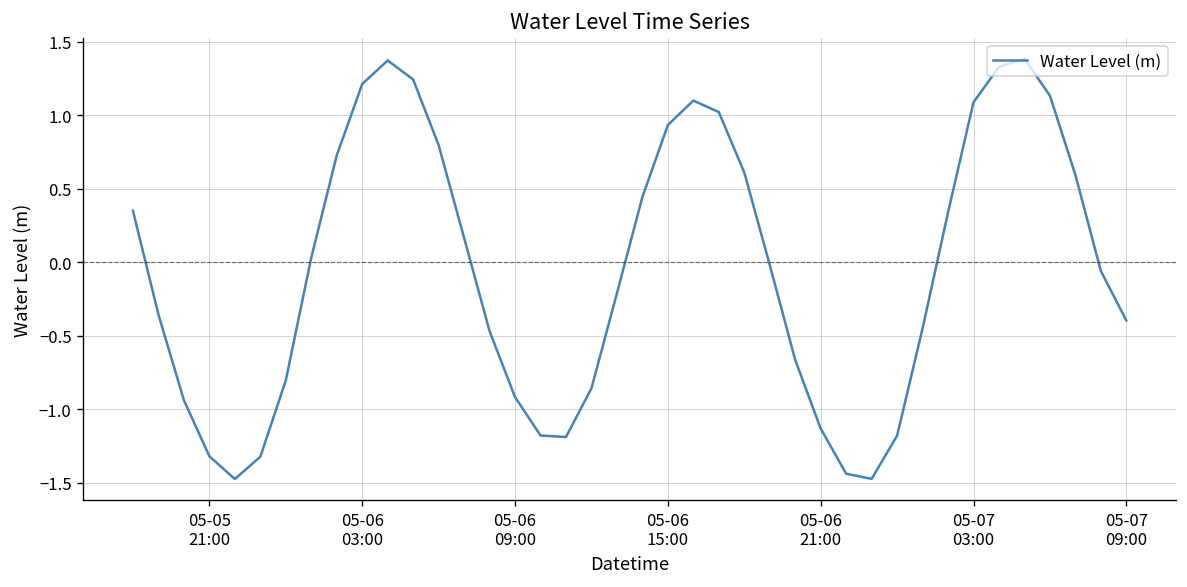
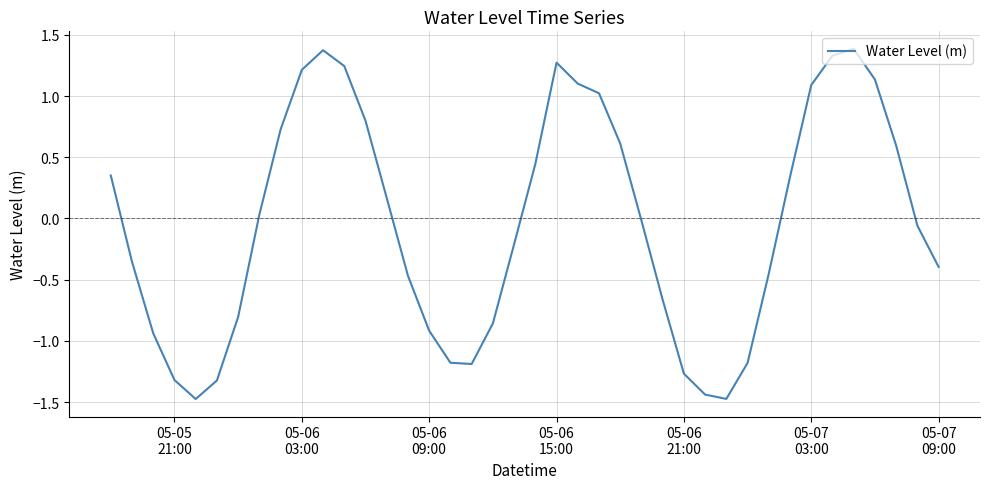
  {
    "05-05 21:00": -1.32,
    "05-06 03:00": 1.21,
    "05-06 09:00": -0.92,
-   "05-06 15:00": 0.93,
-   "05-06 21:00": -1.13,
+   "05-06 15:00": 1.27,
+   "05-06 21:00": -1.27,
    "05-07 03:00": 1.09,
    "05-07 09:00": -0.40
  }
